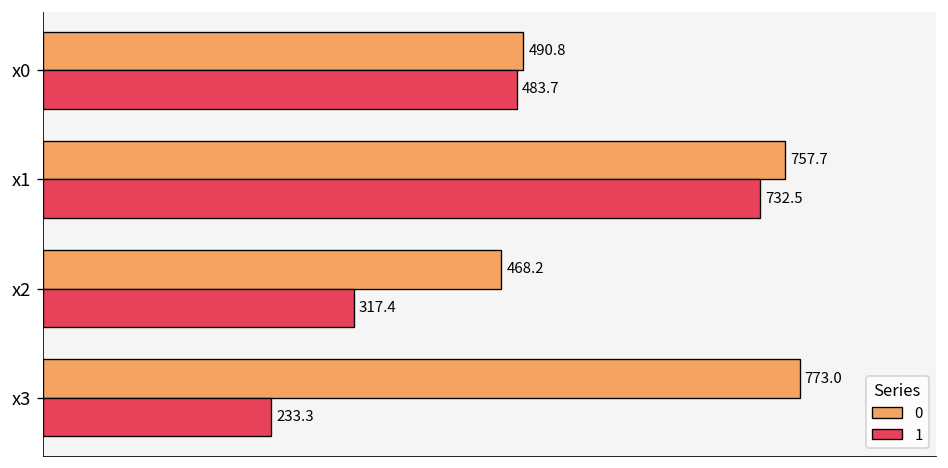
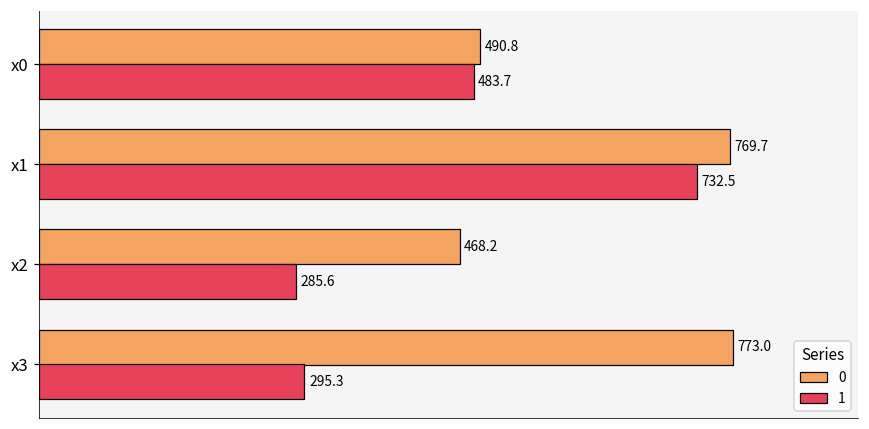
  {
    "0": {
      "x0": 490.8,
-     "x1": 757.7,
+     "x1": 769.7,
      "x2": 468.2,
      "x3": 773.0
    },
    "1": {
      "x0": 483.7,
      "x1": 732.5,
-     "x2": 317.4,
-     "x3": 233.3
+     "x2": 285.6,
+     "x3": 295.3
    }
  }
